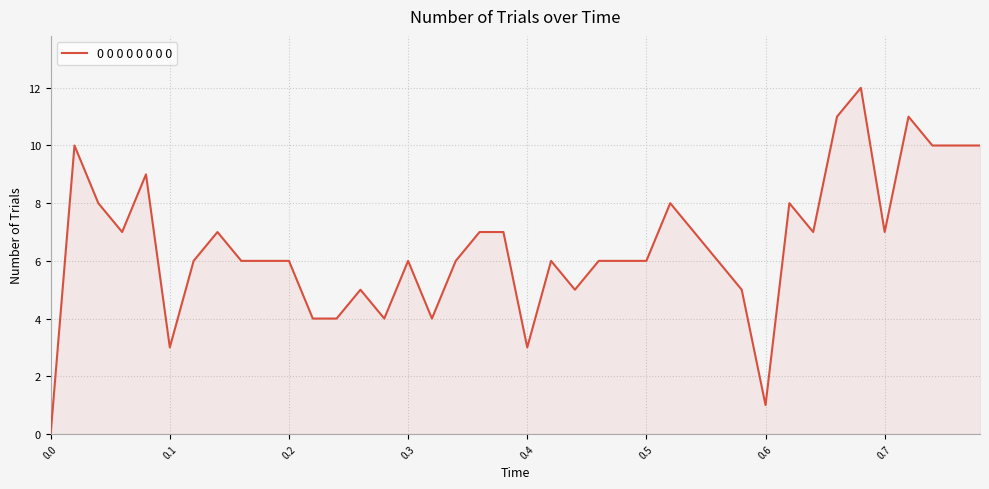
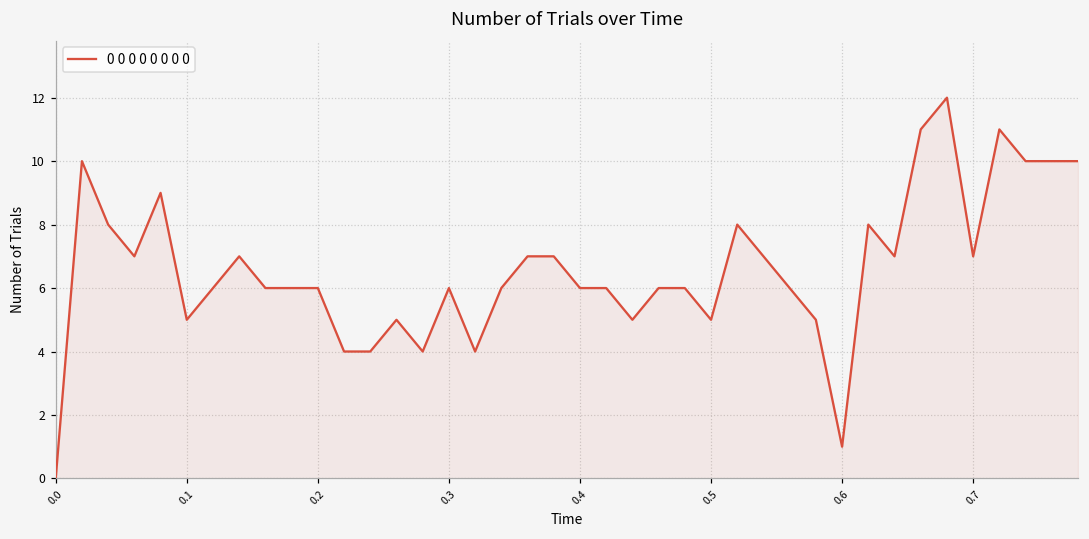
  {
    "0.0": 0,
-   "0.1": 3,
+   "0.1": 5,
    "0.2": 6,
    "0.3": 6,
-   "0.4": 3,
-   "0.5": 6,
+   "0.4": 6,
+   "0.5": 5,
    "0.6": 1,
    "0.7": 7
  }
